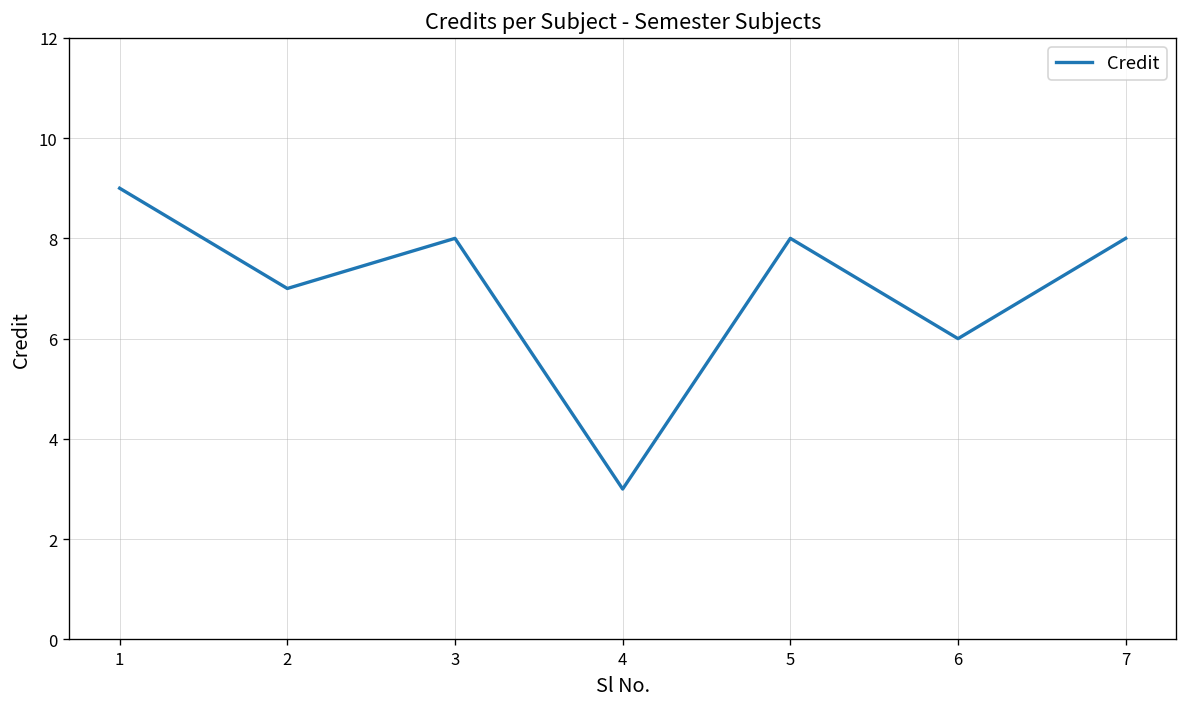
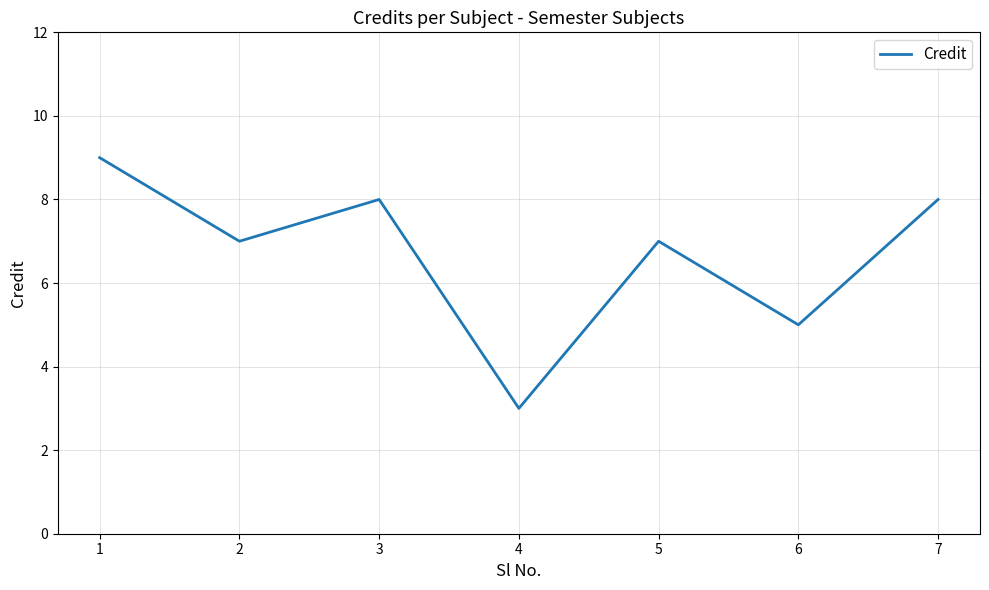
  {
    "1": 9,
    "2": 7,
    "3": 8,
    "4": 3,
-   "5": 8,
-   "6": 6,
+   "5": 7,
+   "6": 5,
    "7": 8
  }
